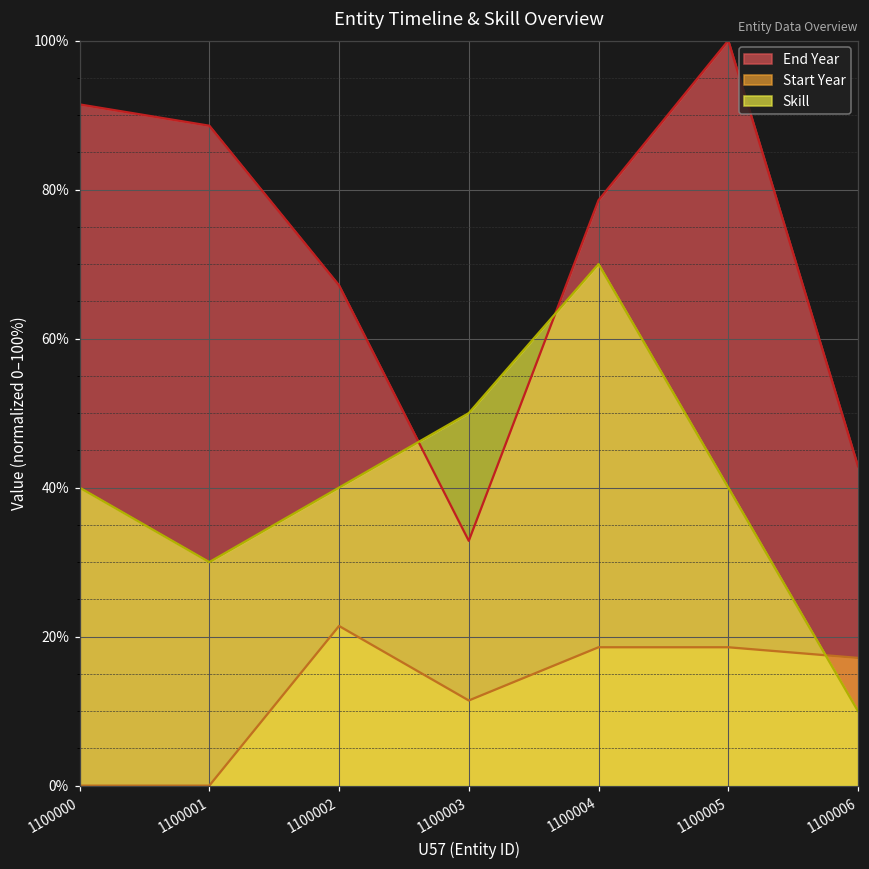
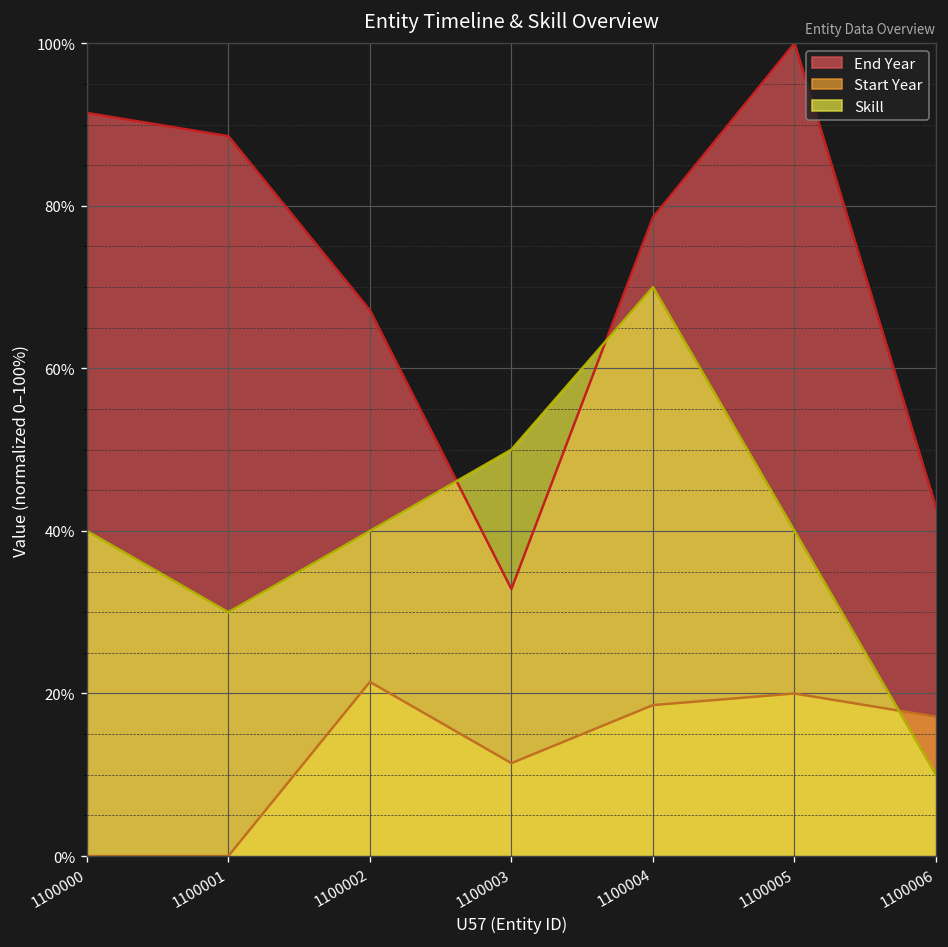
  {
    "End Year": {
      "1100000": "91%",
      "1100001": "89%",
      "1100002": "67%",
      "1100003": "33%",
      "1100004": "79%",
      "1100005": "100%",
      "1100006": "43%"
    },
    "Start Year": {
      "1100000": "0%",
      "1100001": "0%",
      "1100002": "21%",
      "1100003": "11%",
      "1100004": "19%",
-     "1100005": "19%",
+     "1100005": "20%",
      "1100006": "17%"
    },
    "Skill": {
      "1100000": "40%",
      "1100001": "30%",
      "1100002": "40%",
      "1100003": "50%",
      "1100004": "70%",
      "1100005": "40%",
      "1100006": "10%"
    }
  }
